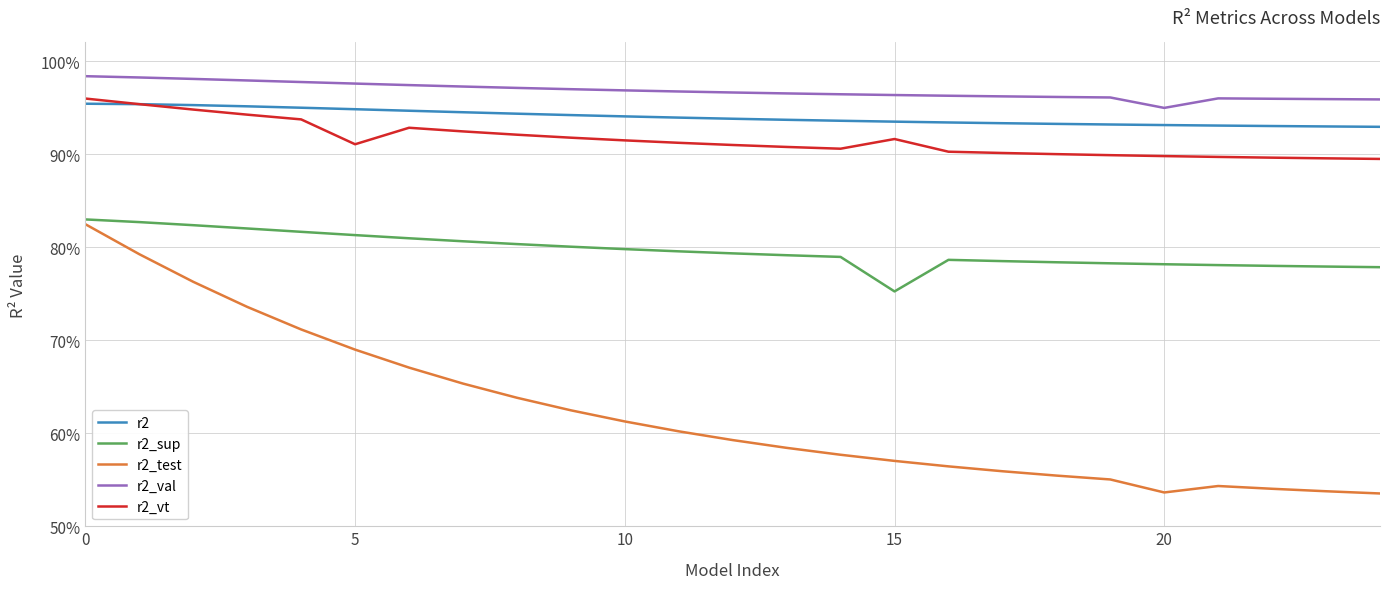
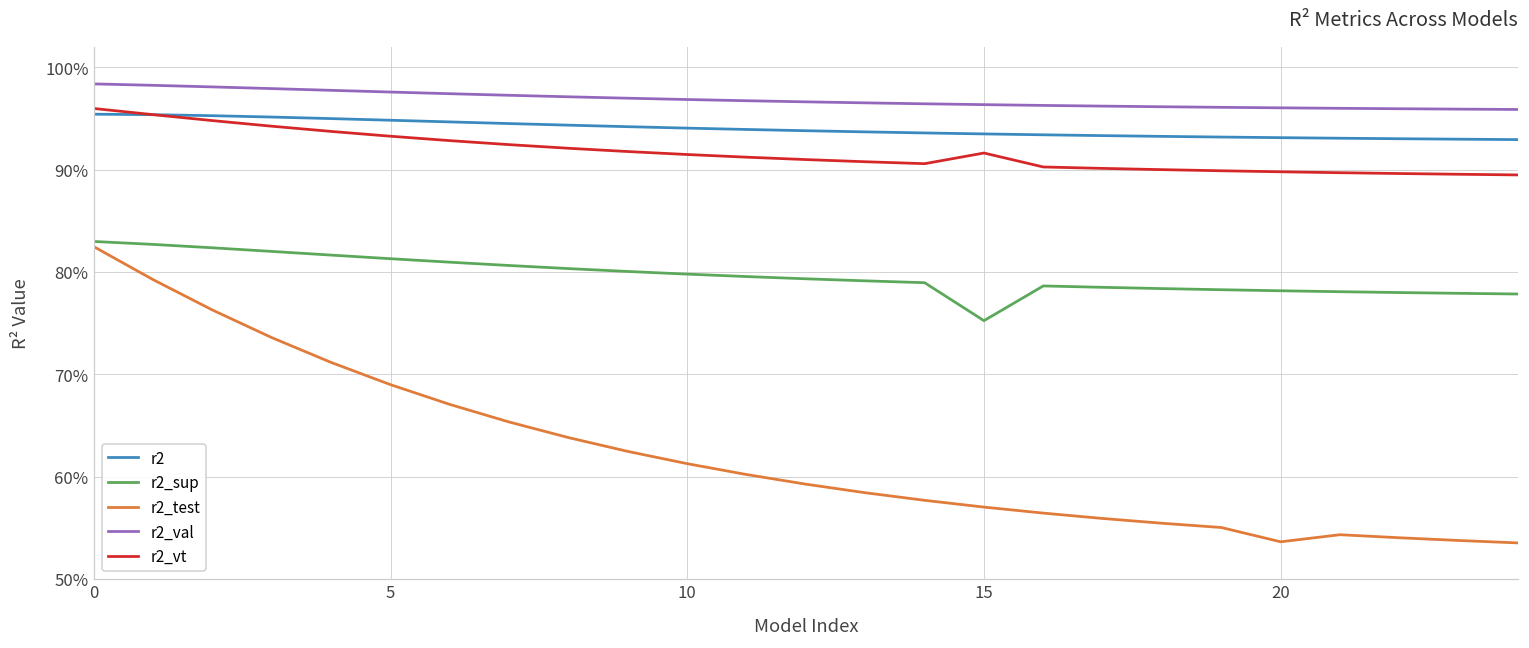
  {
    "r2": {
      "0": "95%",
      "5": "95%",
      "10": "94%",
      "15": "93%",
      "20": "93%"
    },
    "r2_sup": {
      "0": "83%",
      "5": "81%",
      "10": "80%",
      "15": "75%",
      "20": "78%"
    },
    "r2_test": {
      "0": "82%",
      "5": "69%",
      "10": "61%",
      "15": "57%",
      "20": "54%"
    },
    "r2_val": {
      "0": "98%",
      "5": "98%",
      "10": "97%",
      "15": "96%",
-     "20": "95%"
+     "20": "96%"
    },
    "r2_vt": {
      "0": "96%",
-     "5": "91%",
+     "5": "93%",
      "10": "91%",
      "15": "92%",
      "20": "90%"
    }
  }
